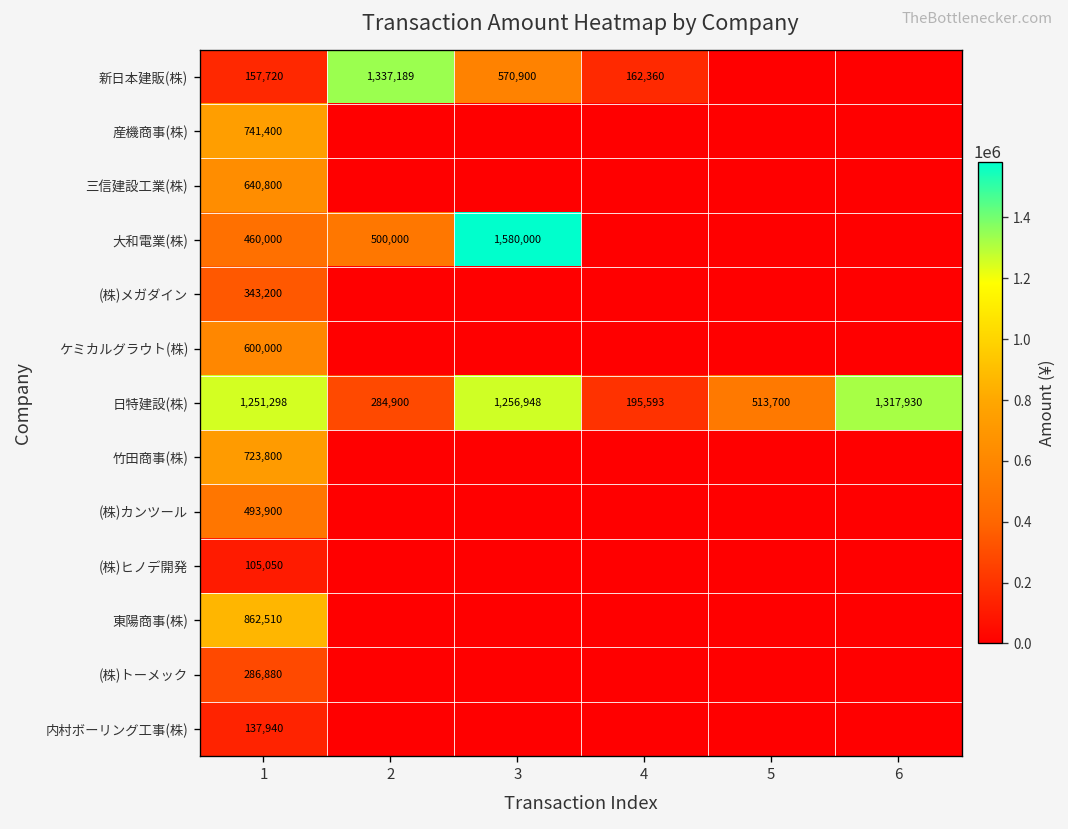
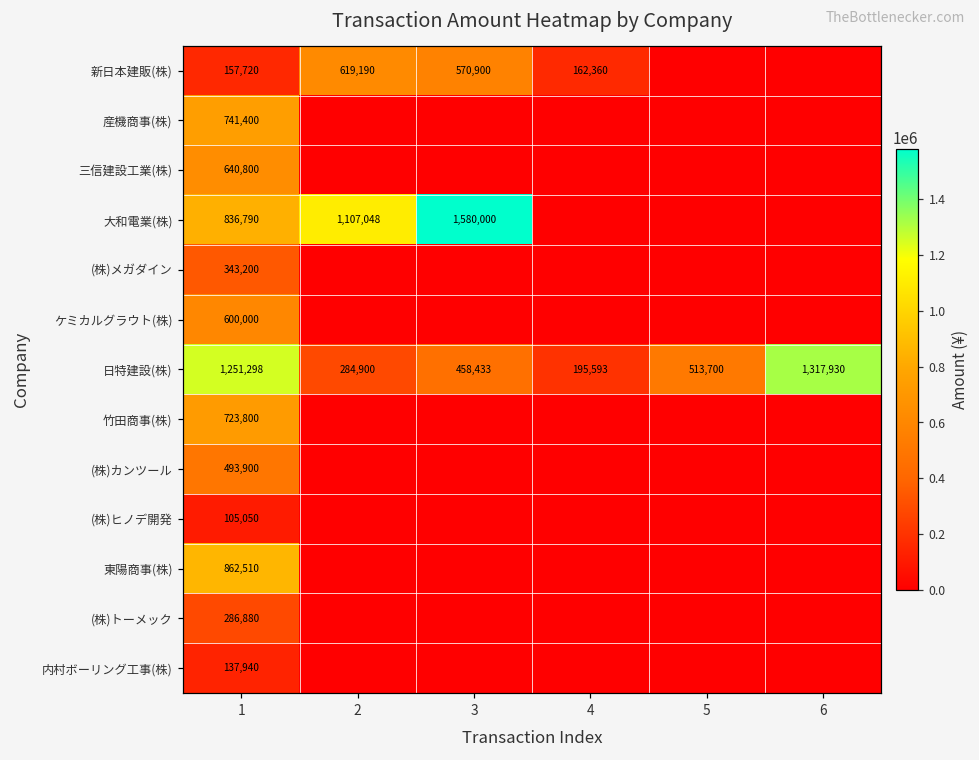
  {
    "新日本建販(株)": {
      "1": "157,720",
-     "2": "1,337,189",
+     "2": "619,190",
      "3": "570,900",
      "4": "162,360"
    },
    "産機商事(株)": {
      "1": "741,400"
    },
    "三信建設工業(株)": {
      "1": "640,800"
    },
    "大和電業(株)": {
-     "1": "460,000",
-     "2": "500,000",
+     "1": "836,790",
+     "2": "1,107,048",
      "3": "1,580,000"
    },
    "(株)メガダイン": {
      "1": "343,200"
    },
    "ケミカルグラウト(株)": {
      "1": "600,000"
    },
    "日特建設(株)": {
      "1": "1,251,298",
      "2": "284,900",
-     "3": "1,256,948",
+     "3": "458,433",
      "4": "195,593",
      "5": "513,700",
      "6": "1,317,930"
    },
    "竹田商事(株)": {
      "1": "723,800"
    },
    "(株)カンツール": {
      "1": "493,900"
    },
    "(株)ヒノデ開発": {
      "1": "105,050"
    },
    "東陽商事(株)": {
      "1": "862,510"
    },
    "(株)トーメック": {
      "1": "286,880"
    },
    "内村ボーリング工事(株)": {
      "1": "137,940"
    }
  }
